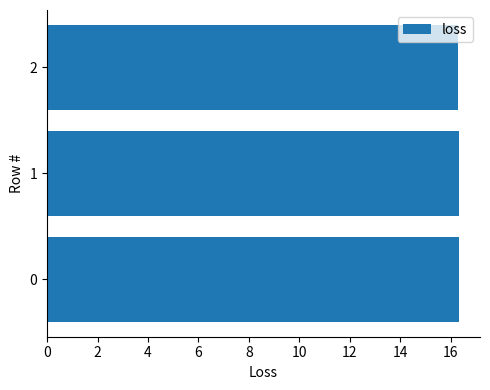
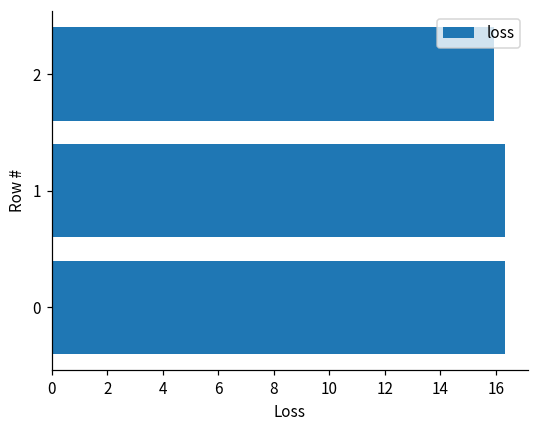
  {
-   "2": 16.3,
+   "2": 15.9,
    "1": 16.3,
    "0": 16.3
  }
